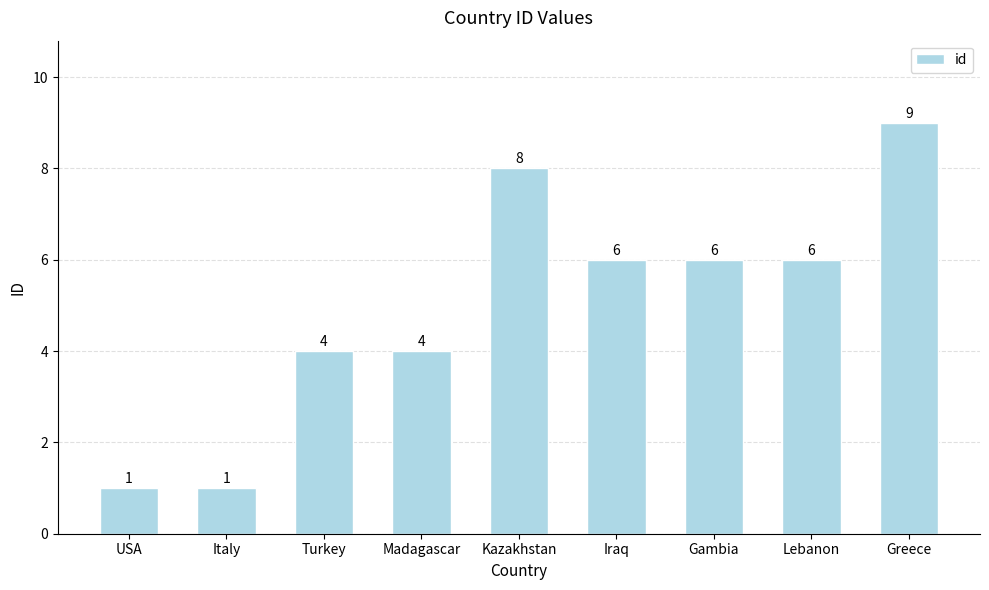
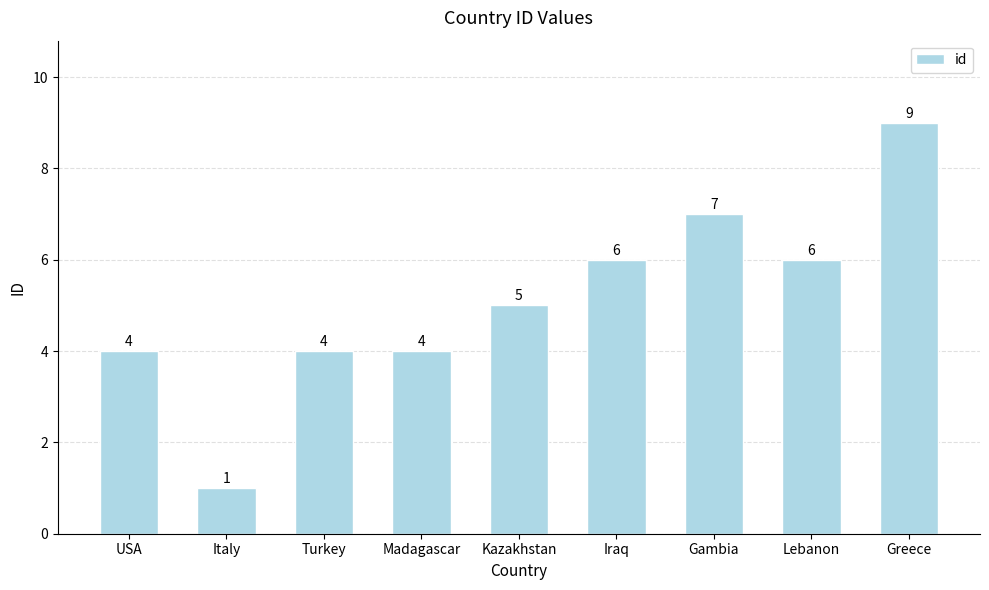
  {
-   "USA": 1,
+   "USA": 4,
    "Italy": 1,
    "Turkey": 4,
    "Madagascar": 4,
-   "Kazakhstan": 8,
+   "Kazakhstan": 5,
    "Iraq": 6,
-   "Gambia": 6,
+   "Gambia": 7,
    "Lebanon": 6,
    "Greece": 9
  }
